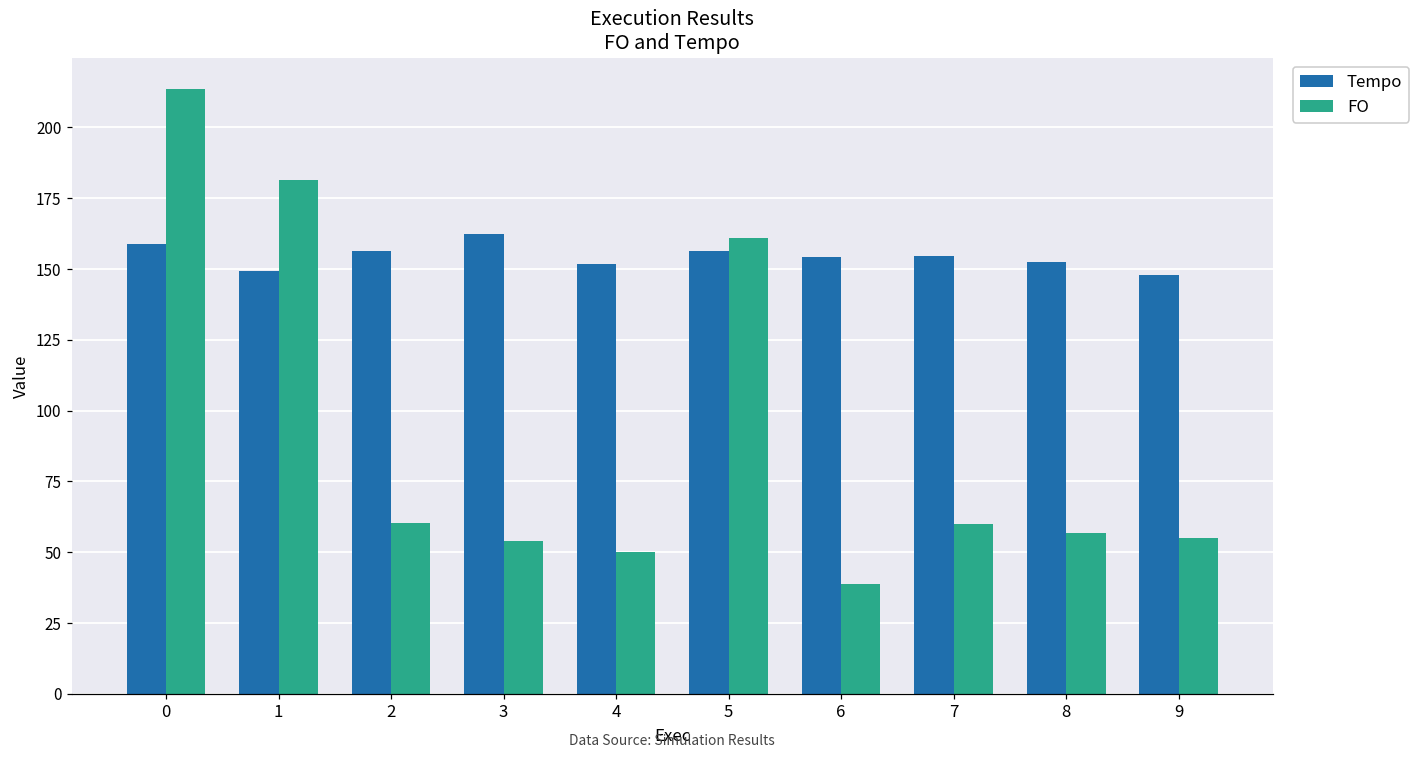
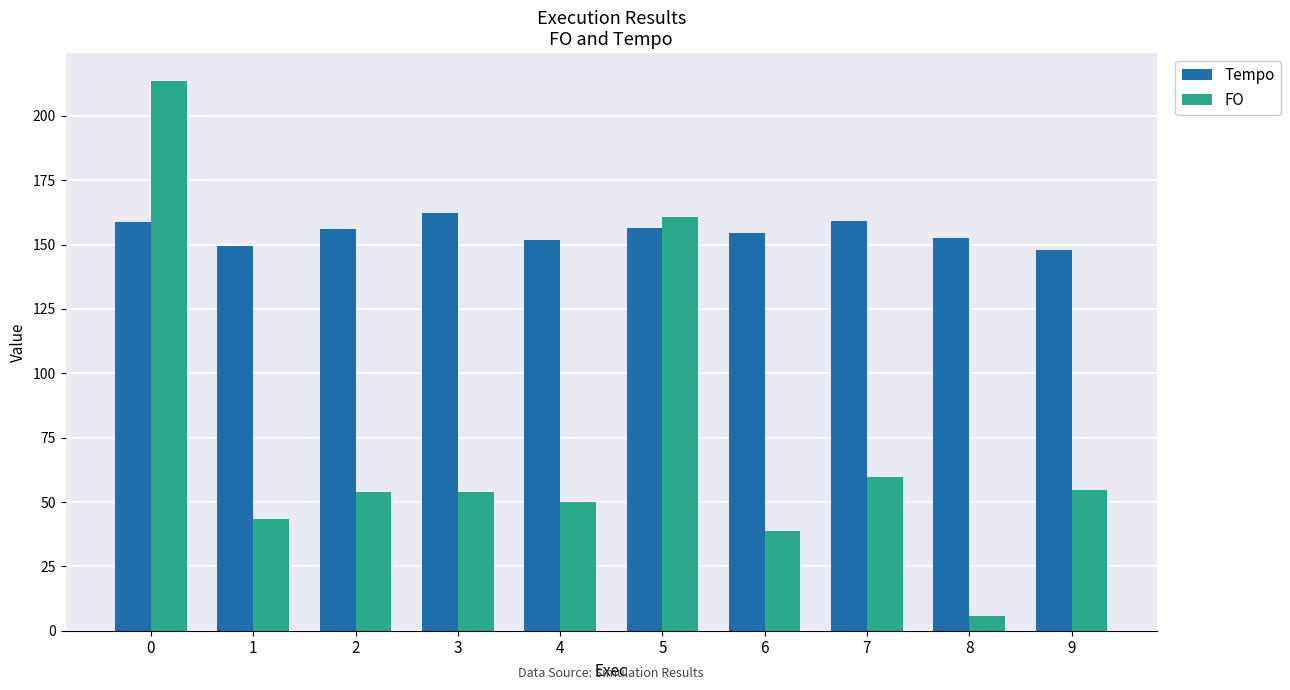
  {
    "Tempo": {
      "0": 159,
      "1": 149,
      "2": 156,
      "3": 162,
      "4": 152,
      "5": 156,
      "6": 154,
-     "7": 155,
+     "7": 159,
      "8": 152,
      "9": 148
    },
    "FO": {
      "0": 214,
-     "1": 182,
-     "2": 60,
+     "1": 43,
+     "2": 54,
      "3": 54,
      "4": 50,
      "5": 161,
      "6": 39,
      "7": 60,
-     "8": 57,
+     "8": 6,
      "9": 55
    }
  }
